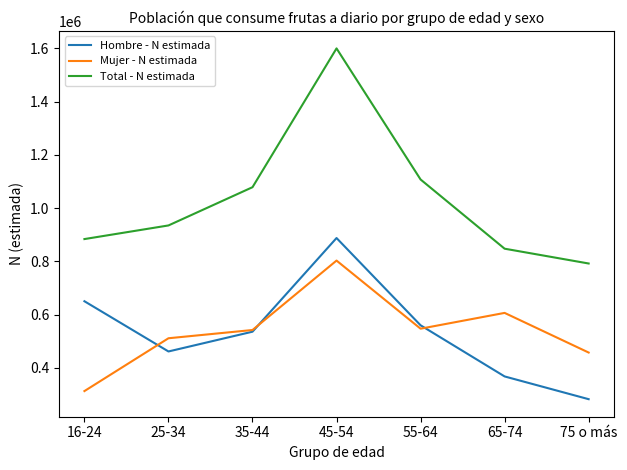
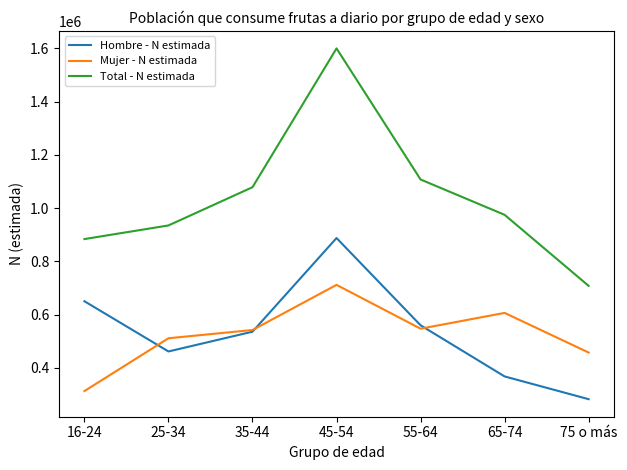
  {
    "Hombre - N estimada": {
      "16-24": 650000,
      "25-34": 460000,
      "45-54": 890000,
      "55-64": 560000,
      "65-74": 370000,
      "75 o más": 280000
    },
    "Mujer - N estimada": {
      "16-24": 310000,
      "25-34": 510000,
-     "45-54": 800000,
+     "45-54": 710000,
      "55-64": 550000,
      "65-74": 610000,
      "75 o más": 460000
    },
    "Total - N estimada": {
      "16-24": 880000,
      "25-34": 940000,
      "35-44": 1080000,
      "45-54": 1600000,
      "55-64": 1110000,
-     "65-74": 850000,
-     "75 o más": 790000
+     "65-74": 970000,
+     "75 o más": 710000
    }
  }
